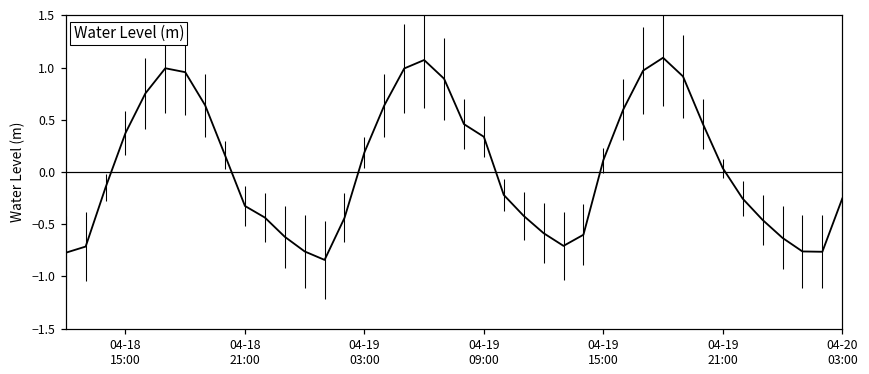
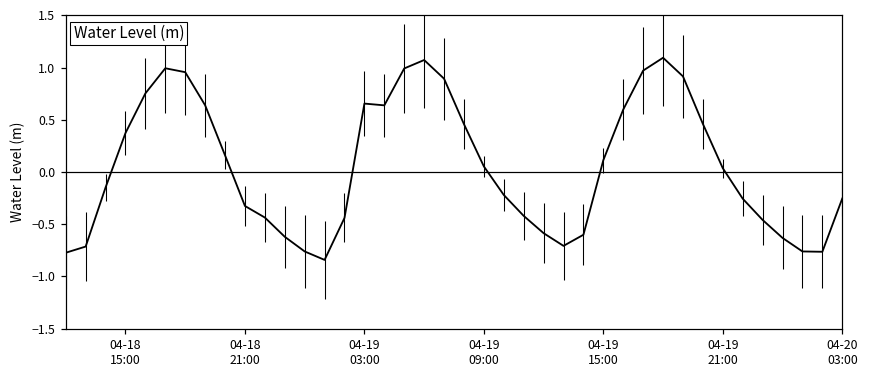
  {
    "04-18 15:00": 0.4,
    "04-18 21:00": -0.3,
-   "04-19 03:00": 0.2,
-   "04-19 09:00": 0.3,
+   "04-19 03:00": 0.7,
+   "04-19 09:00": 0.1,
    "04-19 15:00": 0.1,
    "04-19 21:00": 0.0,
    "04-20 03:00": -0.3
  }
